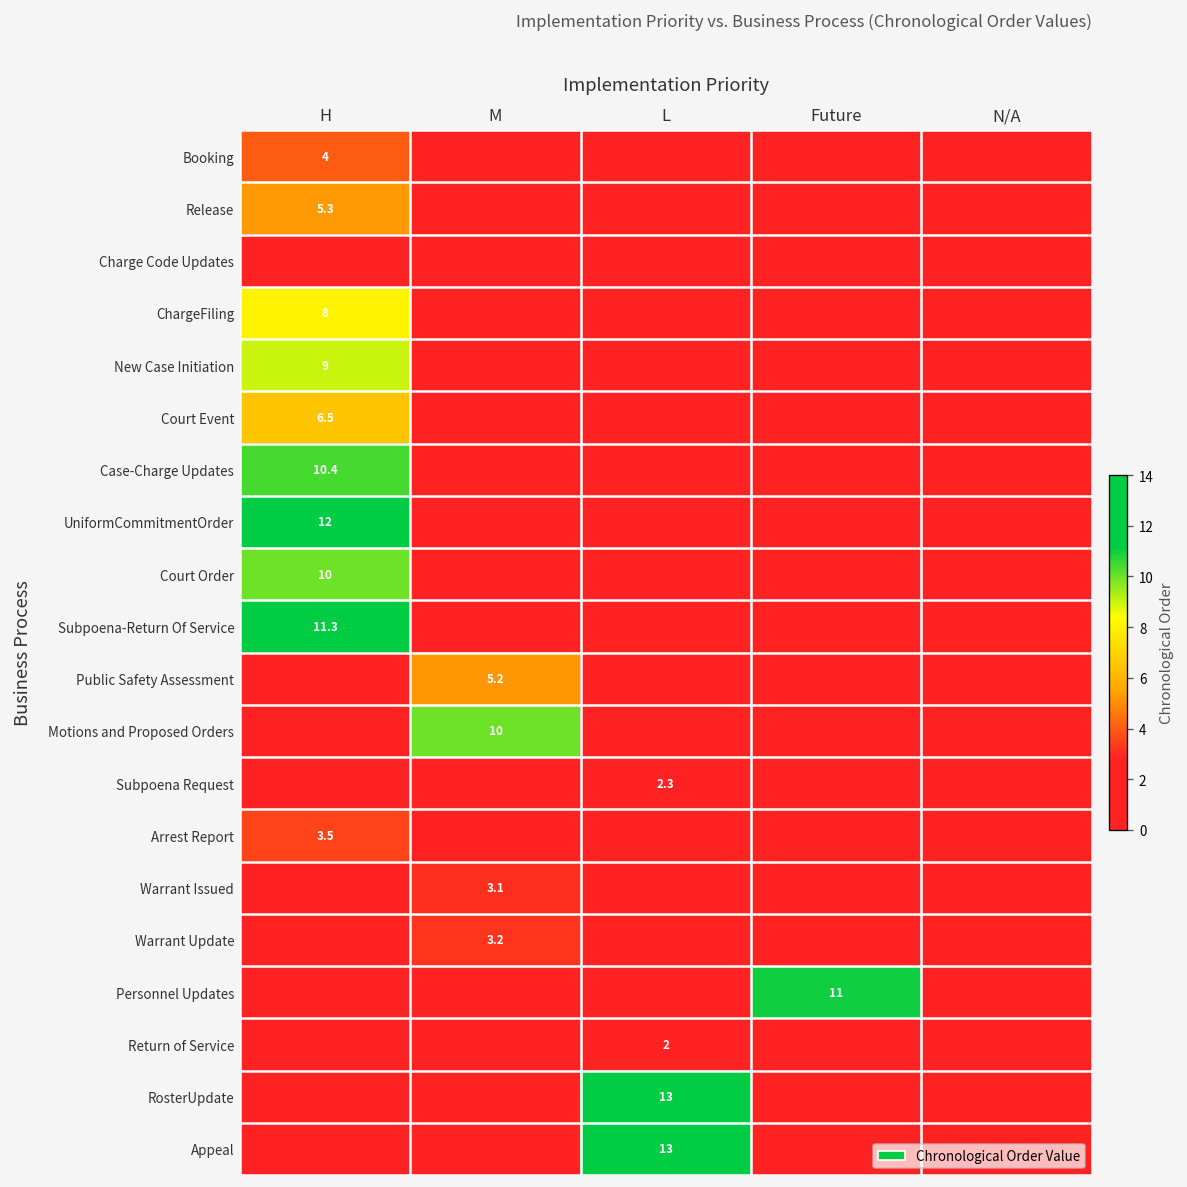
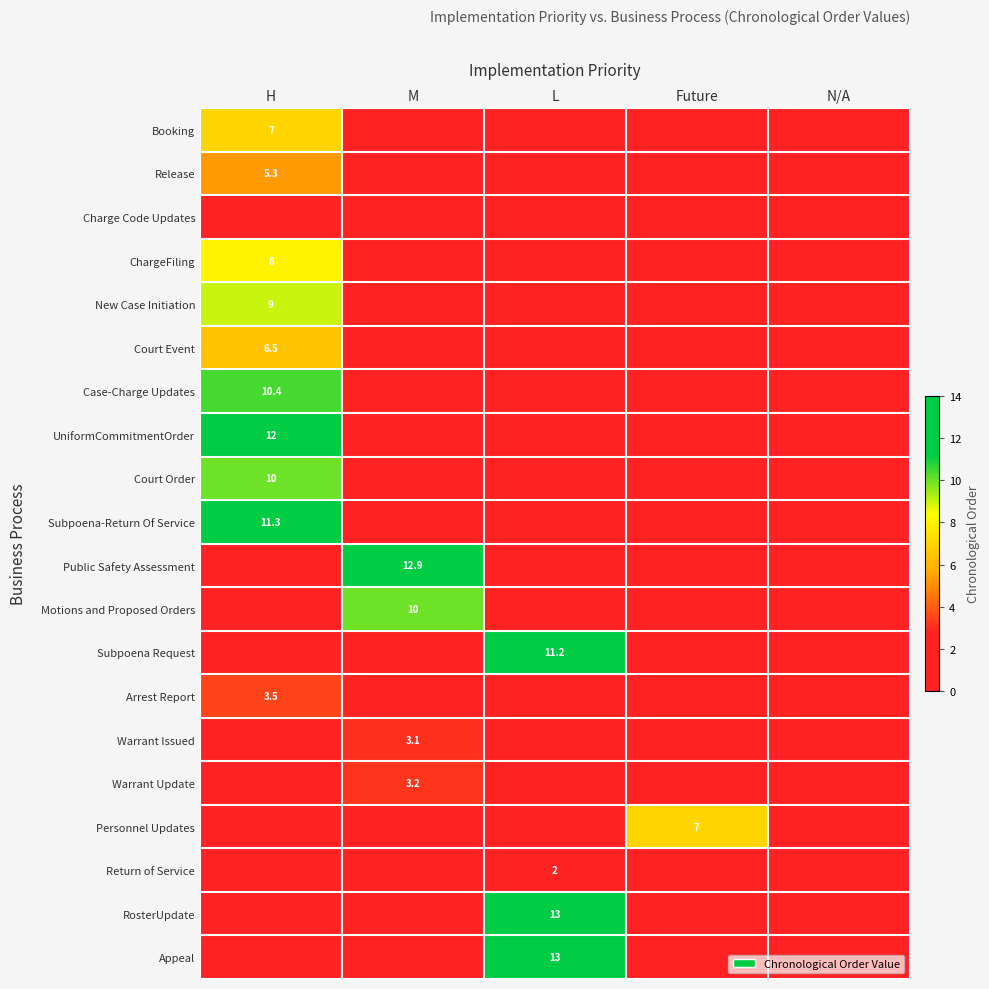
  {
    "Booking": {
-     "H": 4
+     "H": 7
    },
    "Release": {
      "H": 5.3
    },
    "ChargeFiling": {
      "H": 8
    },
    "New Case Initiation": {
      "H": 9
    },
    "Court Event": {
      "H": 6.5
    },
    "Case-Charge Updates": {
      "H": 10.4
    },
    "UniformCommitmentOrder": {
      "H": 12
    },
    "Court Order": {
      "H": 10
    },
    "Subpoena-Return Of Service": {
      "H": 11.3
    },
    "Public Safety Assessment": {
-     "M": 5.2
+     "M": 12.9
    },
    "Motions and Proposed Orders": {
      "M": 10
    },
    "Subpoena Request": {
-     "L": 2.3
+     "L": 11.2
    },
    "Arrest Report": {
      "H": 3.5
    },
    "Warrant Issued": {
      "M": 3.1
    },
    "Warrant Update": {
      "M": 3.2
    },
    "Personnel Updates": {
-     "Future": 11
+     "Future": 7
    },
    "Return of Service": {
      "L": 2
    },
    "RosterUpdate": {
      "L": 13
    },
    "Appeal": {
      "L": 13
    }
  }
